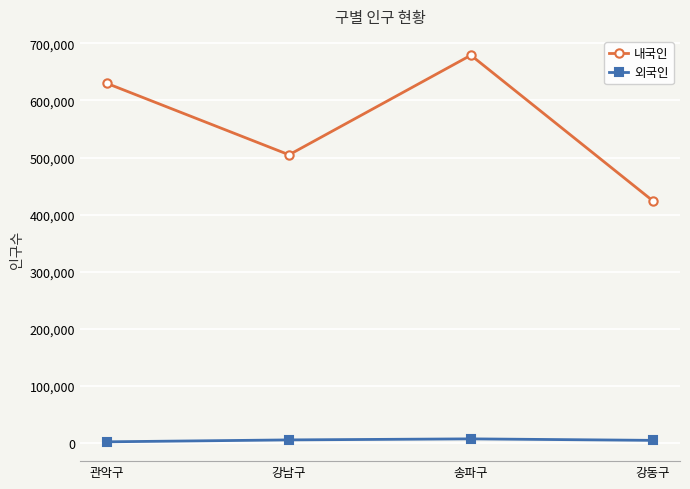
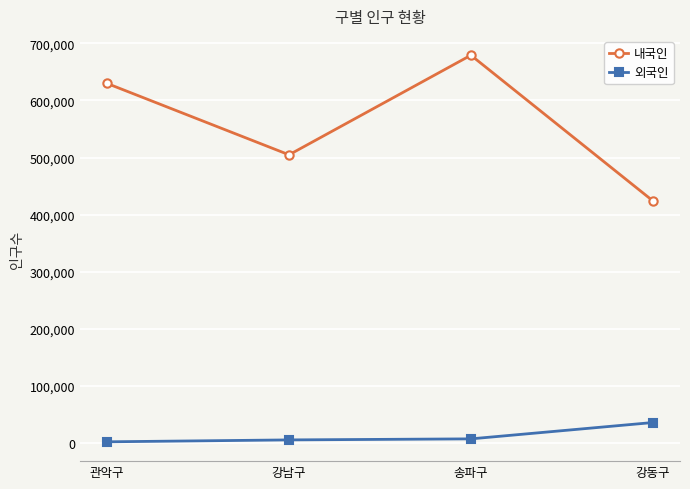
  {
    "내국인": {
      "관악구": "630,000",
      "강남구": "500,000",
      "송파구": "680,000",
      "강동구": "420,000"
    },
    "외국인": {
      "관악구": "0",
      "강남구": "10,000",
      "송파구": "10,000",
-     "강동구": "0"
+     "강동구": "40,000"
    }
  }
